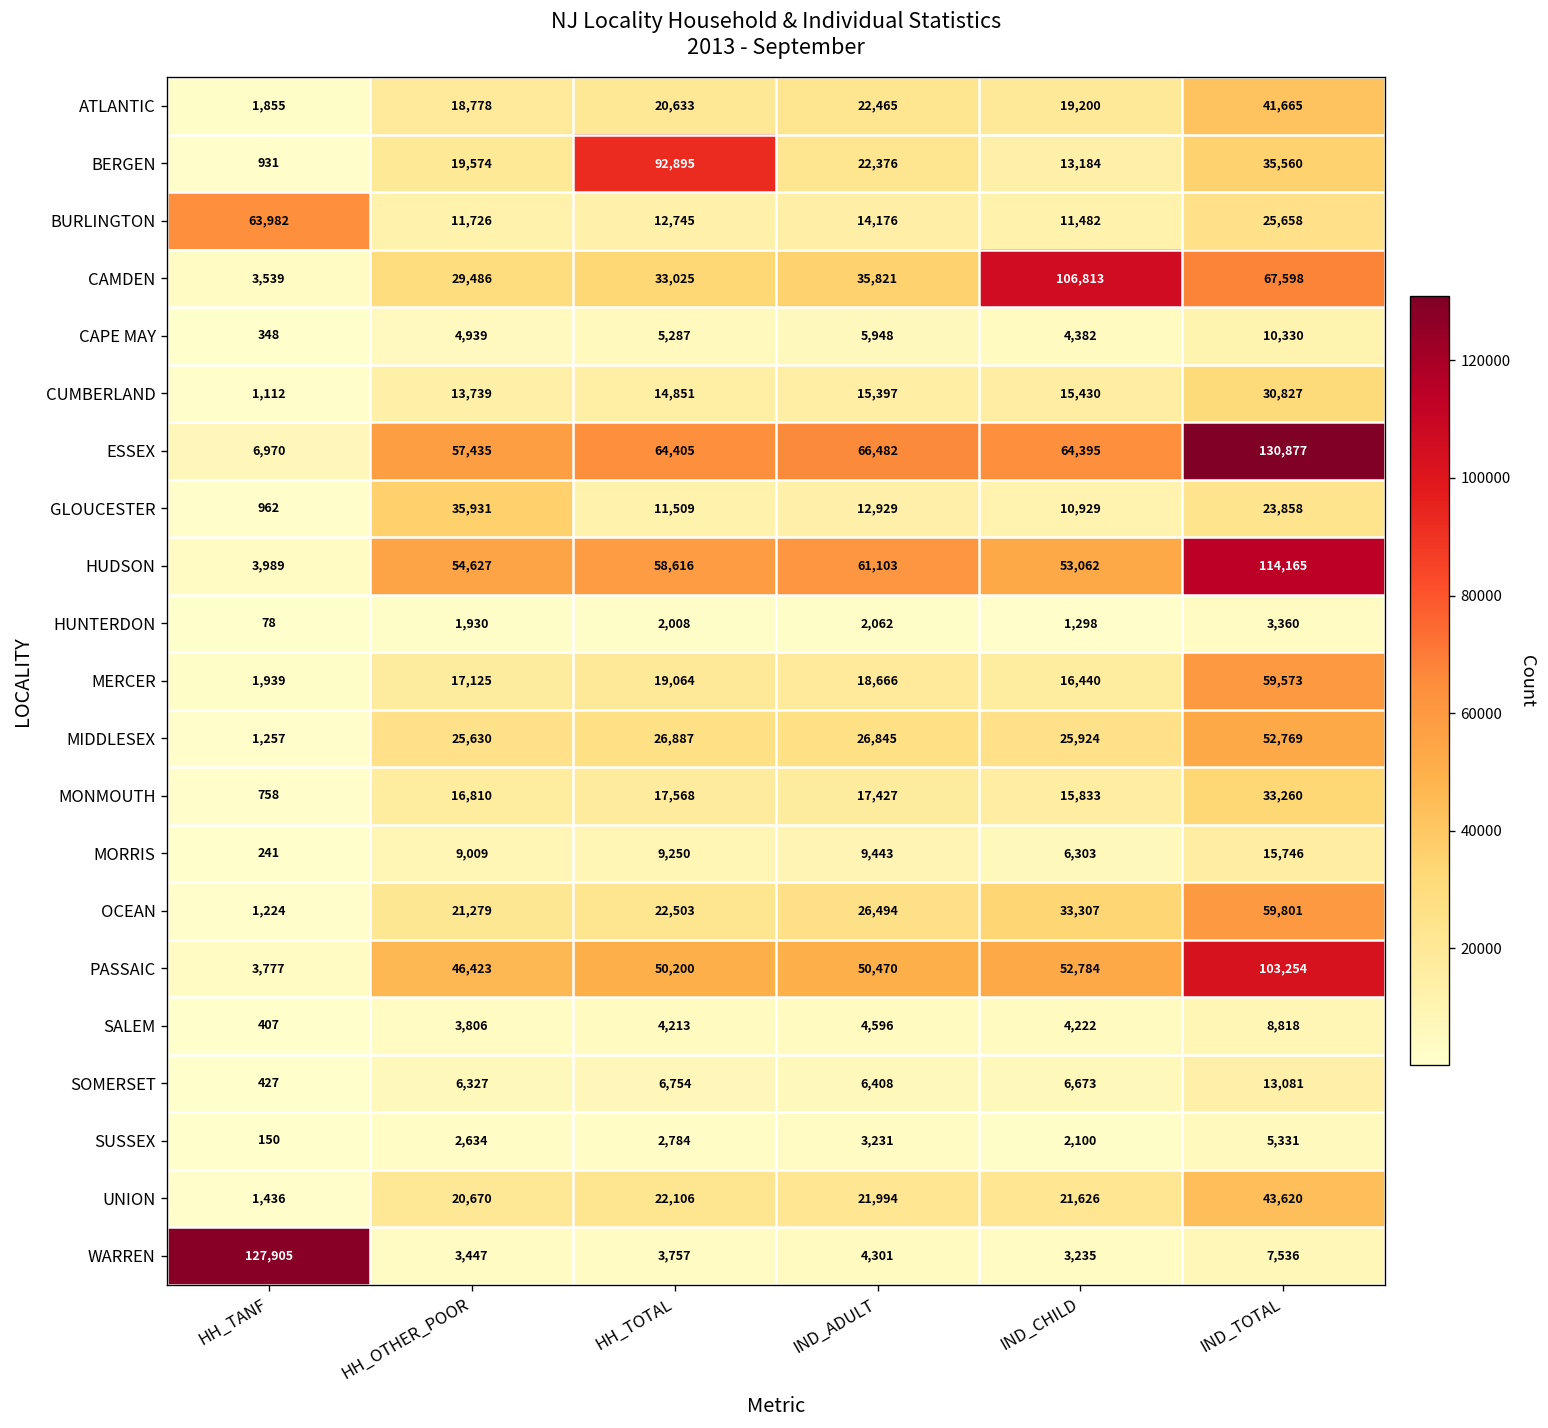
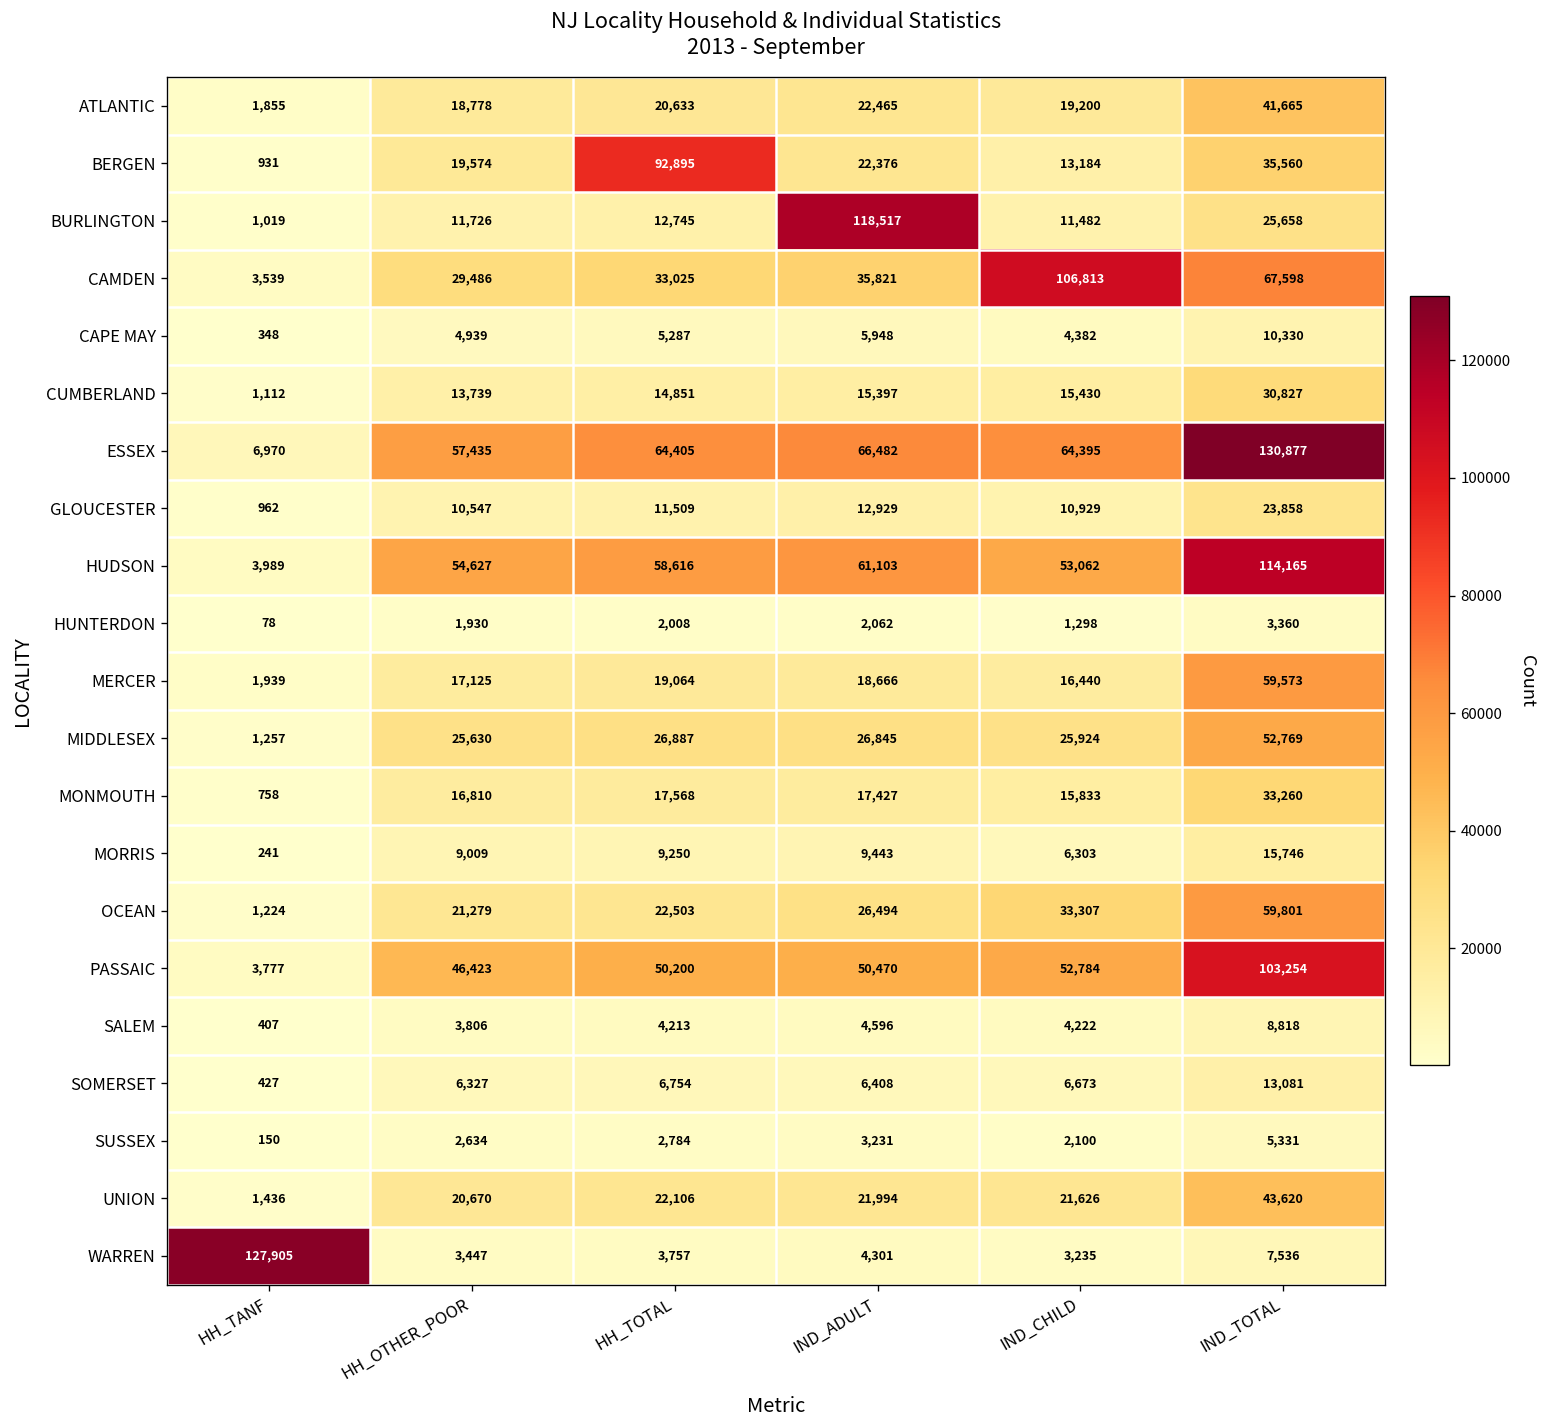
  {
    "ATLANTIC": {
      "HH_TANF": "1,855",
      "HH_OTHER_POOR": "18,778",
      "HH_TOTAL": "20,633",
      "IND_ADULT": "22,465",
      "IND_CHILD": "19,200",
      "IND_TOTAL": "41,665"
    },
    "BERGEN": {
      "HH_TANF": "931",
      "HH_OTHER_POOR": "19,574",
      "HH_TOTAL": "92,895",
      "IND_ADULT": "22,376",
      "IND_CHILD": "13,184",
      "IND_TOTAL": "35,560"
    },
    "BURLINGTON": {
-     "HH_TANF": "63,982",
+     "HH_TANF": "1,019",
      "HH_OTHER_POOR": "11,726",
      "HH_TOTAL": "12,745",
-     "IND_ADULT": "14,176",
+     "IND_ADULT": "118,517",
      "IND_CHILD": "11,482",
      "IND_TOTAL": "25,658"
    },
    "CAMDEN": {
      "HH_TANF": "3,539",
      "HH_OTHER_POOR": "29,486",
      "HH_TOTAL": "33,025",
      "IND_ADULT": "35,821",
      "IND_CHILD": "106,813",
      "IND_TOTAL": "67,598"
    },
    "CAPE MAY": {
      "HH_TANF": "348",
      "HH_OTHER_POOR": "4,939",
      "HH_TOTAL": "5,287",
      "IND_ADULT": "5,948",
      "IND_CHILD": "4,382",
      "IND_TOTAL": "10,330"
    },
    "CUMBERLAND": {
      "HH_TANF": "1,112",
      "HH_OTHER_POOR": "13,739",
      "HH_TOTAL": "14,851",
      "IND_ADULT": "15,397",
      "IND_CHILD": "15,430",
      "IND_TOTAL": "30,827"
    },
    "ESSEX": {
      "HH_TANF": "6,970",
      "HH_OTHER_POOR": "57,435",
      "HH_TOTAL": "64,405",
      "IND_ADULT": "66,482",
      "IND_CHILD": "64,395",
      "IND_TOTAL": "130,877"
    },
    "GLOUCESTER": {
      "HH_TANF": "962",
-     "HH_OTHER_POOR": "35,931",
+     "HH_OTHER_POOR": "10,547",
      "HH_TOTAL": "11,509",
      "IND_ADULT": "12,929",
      "IND_CHILD": "10,929",
      "IND_TOTAL": "23,858"
    },
    "HUDSON": {
      "HH_TANF": "3,989",
      "HH_OTHER_POOR": "54,627",
      "HH_TOTAL": "58,616",
      "IND_ADULT": "61,103",
      "IND_CHILD": "53,062",
      "IND_TOTAL": "114,165"
    },
    "HUNTERDON": {
      "HH_TANF": "78",
      "HH_OTHER_POOR": "1,930",
      "HH_TOTAL": "2,008",
      "IND_ADULT": "2,062",
      "IND_CHILD": "1,298",
      "IND_TOTAL": "3,360"
    },
    "MERCER": {
      "HH_TANF": "1,939",
      "HH_OTHER_POOR": "17,125",
      "HH_TOTAL": "19,064",
      "IND_ADULT": "18,666",
      "IND_CHILD": "16,440",
      "IND_TOTAL": "59,573"
    },
    "MIDDLESEX": {
      "HH_TANF": "1,257",
      "HH_OTHER_POOR": "25,630",
      "HH_TOTAL": "26,887",
      "IND_ADULT": "26,845",
      "IND_CHILD": "25,924",
      "IND_TOTAL": "52,769"
    },
    "MONMOUTH": {
      "HH_TANF": "758",
      "HH_OTHER_POOR": "16,810",
      "HH_TOTAL": "17,568",
      "IND_ADULT": "17,427",
      "IND_CHILD": "15,833",
      "IND_TOTAL": "33,260"
    },
    "MORRIS": {
      "HH_TANF": "241",
      "HH_OTHER_POOR": "9,009",
      "HH_TOTAL": "9,250",
      "IND_ADULT": "9,443",
      "IND_CHILD": "6,303",
      "IND_TOTAL": "15,746"
    },
    "OCEAN": {
      "HH_TANF": "1,224",
      "HH_OTHER_POOR": "21,279",
      "HH_TOTAL": "22,503",
      "IND_ADULT": "26,494",
      "IND_CHILD": "33,307",
      "IND_TOTAL": "59,801"
    },
    "PASSAIC": {
      "HH_TANF": "3,777",
      "HH_OTHER_POOR": "46,423",
      "HH_TOTAL": "50,200",
      "IND_ADULT": "50,470",
      "IND_CHILD": "52,784",
      "IND_TOTAL": "103,254"
    },
    "SALEM": {
      "HH_TANF": "407",
      "HH_OTHER_POOR": "3,806",
      "HH_TOTAL": "4,213",
      "IND_ADULT": "4,596",
      "IND_CHILD": "4,222",
      "IND_TOTAL": "8,818"
    },
    "SOMERSET": {
      "HH_TANF": "427",
      "HH_OTHER_POOR": "6,327",
      "HH_TOTAL": "6,754",
      "IND_ADULT": "6,408",
      "IND_CHILD": "6,673",
      "IND_TOTAL": "13,081"
    },
    "SUSSEX": {
      "HH_TANF": "150",
      "HH_OTHER_POOR": "2,634",
      "HH_TOTAL": "2,784",
      "IND_ADULT": "3,231",
      "IND_CHILD": "2,100",
      "IND_TOTAL": "5,331"
    },
    "UNION": {
      "HH_TANF": "1,436",
      "HH_OTHER_POOR": "20,670",
      "HH_TOTAL": "22,106",
      "IND_ADULT": "21,994",
      "IND_CHILD": "21,626",
      "IND_TOTAL": "43,620"
    },
    "WARREN": {
      "HH_TANF": "127,905",
      "HH_OTHER_POOR": "3,447",
      "HH_TOTAL": "3,757",
      "IND_ADULT": "4,301",
      "IND_CHILD": "3,235",
      "IND_TOTAL": "7,536"
    }
  }
